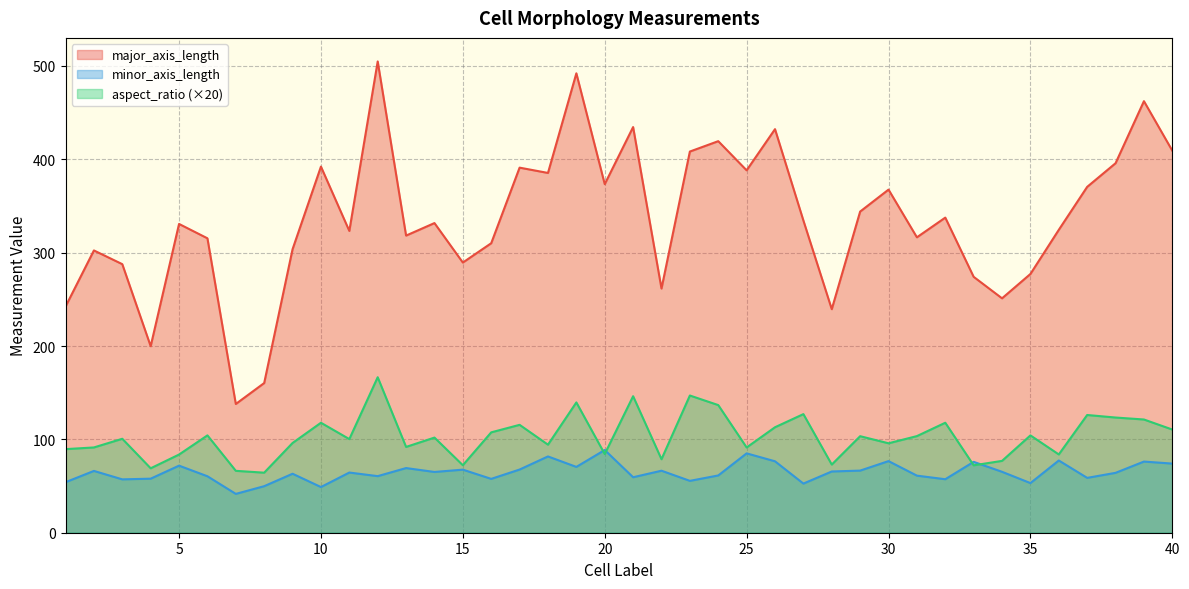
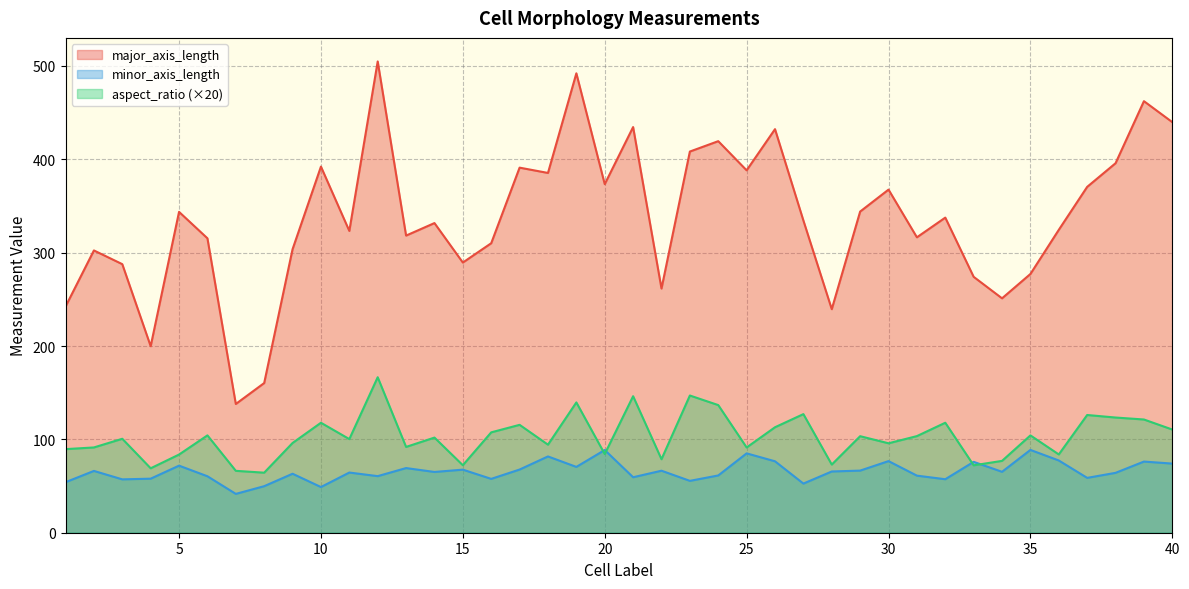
  {
    "major_axis_length": {
-     "5": 330,
+     "5": 340,
      "10": 390,
      "15": 290,
      "20": 370,
      "25": 390,
      "30": 370,
      "35": 280,
-     "40": 410
+     "40": 440
    },
    "minor_axis_length": {
      "5": 70,
      "10": 50,
      "15": 70,
      "20": 90,
      "25": 90,
      "30": 80,
-     "35": 50,
+     "35": 90,
      "40": 70
    },
    "aspect_ratio (×20)": {
      "5": 80,
      "10": 120,
      "15": 70,
      "20": 80,
      "25": 90,
      "30": 100,
      "35": 100,
      "40": 110
    }
  }
